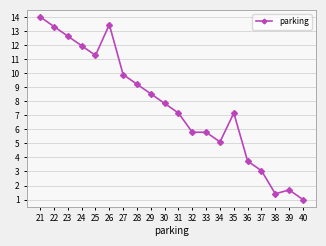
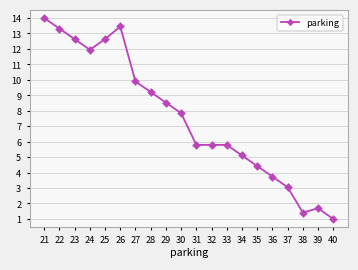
  {
    "21": 14.0,
    "22": 13.3,
    "23": 12.6,
    "24": 11.9,
-   "25": 11.3,
+   "25": 12.6,
    "26": 13.5,
    "27": 9.9,
    "28": 9.2,
    "29": 8.5,
    "30": 7.8,
-   "31": 7.2,
+   "31": 5.8,
    "32": 5.8,
    "33": 5.8,
    "34": 5.1,
-   "35": 7.2,
+   "35": 4.4,
    "36": 3.7,
    "37": 3.1,
    "38": 1.4,
    "39": 1.7,
    "40": 1.0
  }
